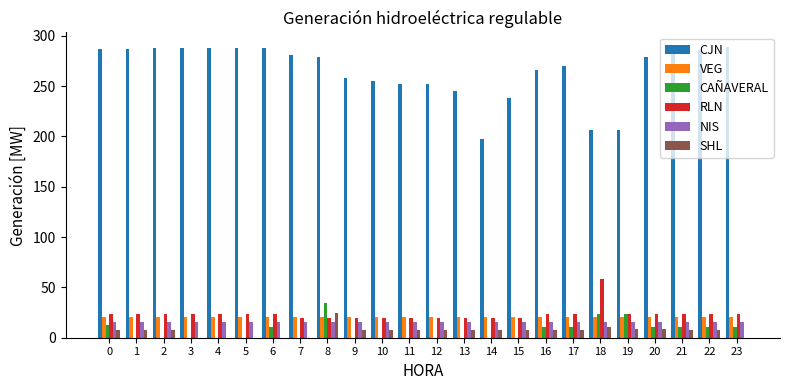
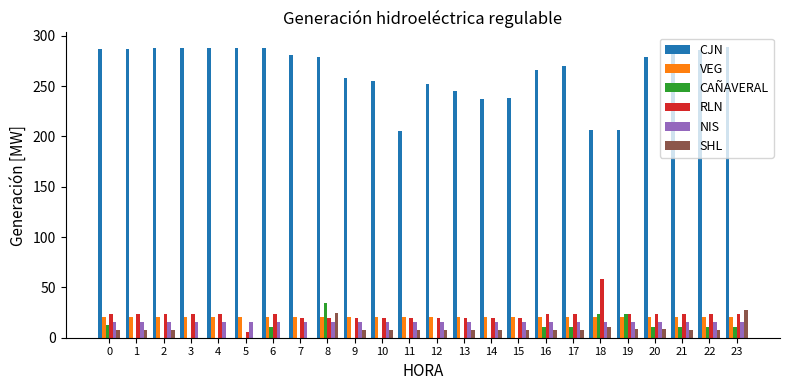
  {
    "CJN": {
      "0": 287,
      "1": 287,
      "2": 288,
      "3": 288,
      "4": 288,
      "5": 288,
      "6": 288,
      "7": 281,
      "8": 278,
      "9": 258,
      "10": 255,
-     "11": 252,
+     "11": 205,
      "12": 252,
      "13": 245,
-     "14": 198,
+     "14": 237,
      "15": 238,
      "16": 266,
      "17": 270,
      "18": 206,
      "19": 206,
      "20": 279
    },
    "VEG": {
      "0": 21,
      "1": 21,
      "2": 21,
      "3": 21,
      "4": 21,
      "5": 21,
      "6": 21,
      "7": 21,
      "8": 21,
      "9": 21,
      "10": 21,
      "11": 21,
      "12": 21,
      "13": 21,
      "14": 21,
      "15": 21,
      "16": 21,
      "17": 21,
      "18": 21,
      "19": 21,
      "20": 21,
      "21": 21,
      "22": 21,
      "23": 21
    },
    "CAÑAVERAL": {
      "0": 13,
      "1": 0,
      "2": 0,
      "3": 0,
      "4": 0,
      "5": 0,
      "6": 10,
      "7": 0,
      "8": 34,
      "9": 0,
      "10": 0,
      "11": 0,
      "12": 0,
      "13": 0,
      "14": 0,
      "15": 0,
      "16": 10,
      "17": 10,
      "18": 24,
      "19": 24,
      "20": 10,
      "21": 10,
      "22": 10,
      "23": 10
    },
    "RLN": {
      "0": 24,
      "1": 24,
      "2": 24,
      "3": 24,
      "4": 24,
-     "5": 24,
+     "5": 6,
      "6": 24,
      "7": 20,
      "8": 20,
      "9": 20,
      "10": 20,
      "11": 20,
      "12": 20,
      "13": 20,
      "14": 20,
      "15": 20,
      "16": 24,
      "17": 24,
      "18": 58,
      "19": 24,
      "20": 24,
      "21": 24,
      "22": 24,
      "23": 24
    },
    "NIS": {
      "0": 16,
      "1": 16,
      "2": 16,
      "3": 16,
      "4": 16,
      "5": 16,
      "6": 16,
      "7": 16,
      "8": 16,
      "9": 16,
      "10": 16,
      "11": 16,
      "12": 16,
      "13": 16,
      "14": 16,
      "15": 16,
      "16": 16,
      "17": 16,
      "18": 16,
      "19": 16,
      "20": 16,
      "21": 16,
      "22": 16,
      "23": 16
    },
    "SHL": {
      "0": 8,
      "1": 8,
      "2": 8,
      "3": 0,
      "4": 0,
      "5": 0,
      "6": 0,
      "7": 0,
      "8": 24,
      "9": 8,
      "10": 8,
      "11": 8,
      "12": 8,
      "13": 8,
      "14": 8,
      "15": 8,
      "16": 8,
      "17": 8,
      "18": 11,
      "19": 9,
      "20": 8,
      "21": 8,
      "22": 8,
-     "23": 0
+     "23": 28
    }
  }
